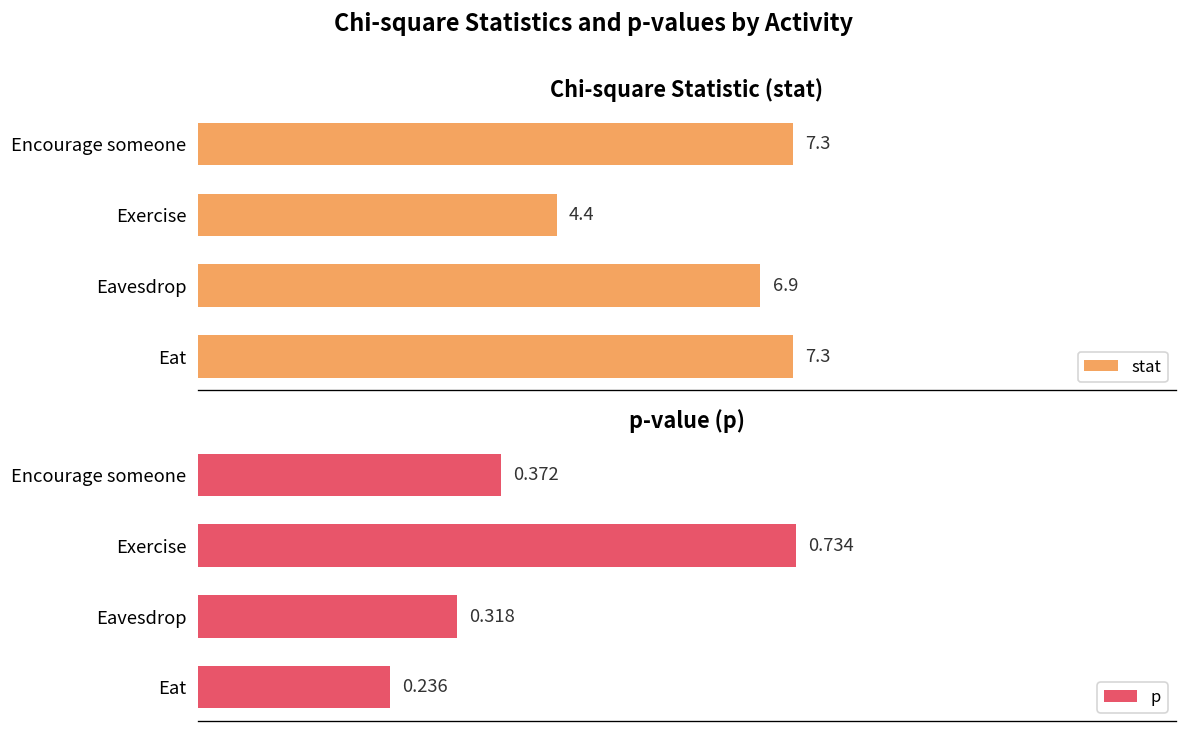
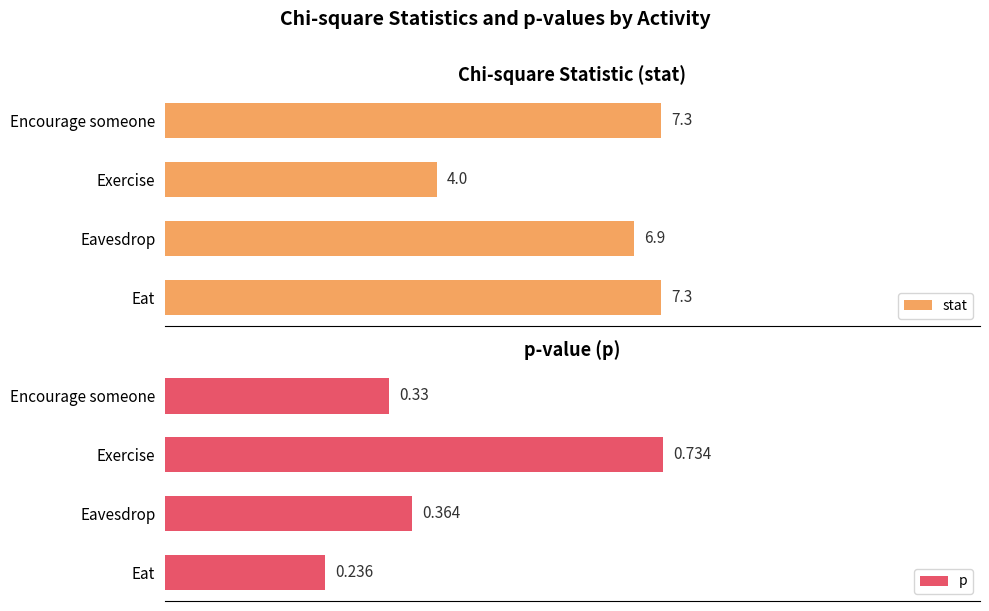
  {
    "Chi-square Statistic (stat)": {
      "Encourage someone": 7.3,
-     "Exercise": 4.4,
+     "Exercise": 4.0,
      "Eavesdrop": 6.9,
      "Eat": 7.3
    },
    "p-value (p)": {
-     "Encourage someone": 0.372,
+     "Encourage someone": 0.33,
      "Exercise": 0.734,
-     "Eavesdrop": 0.318,
+     "Eavesdrop": 0.364,
      "Eat": 0.236
    }
  }
